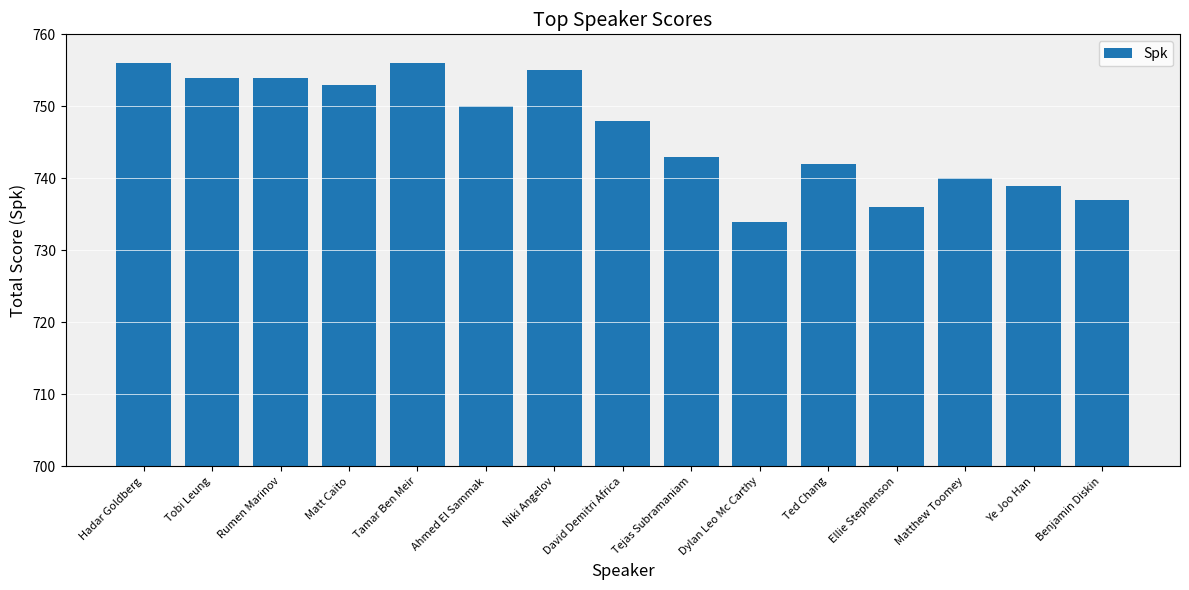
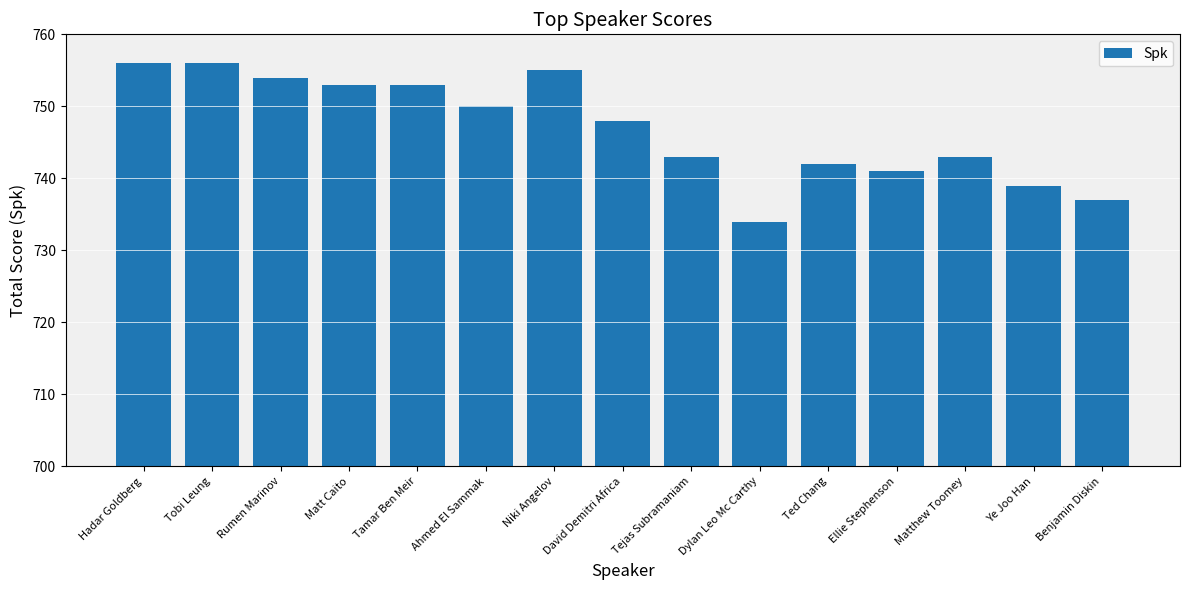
  {
    "Hadar Goldberg": 756,
-   "Tobi Leung": 754,
+   "Tobi Leung": 756,
    "Rumen Marinov": 754,
    "Matt Caito": 753,
-   "Tamar Ben Meir": 756,
+   "Tamar Ben Meir": 753,
    "Ahmed El Sammak": 750,
    "Niki Angelov": 755,
    "David Demitri Africa": 748,
    "Tejas Subramaniam": 743,
    "Dylan Leo Mc Carthy": 734,
    "Ted Chang": 742,
-   "Ellie Stephenson": 736,
-   "Matthew Toomey": 740,
+   "Ellie Stephenson": 741,
+   "Matthew Toomey": 743,
    "Ye Joo Han": 739,
    "Benjamin Diskin": 737
  }
